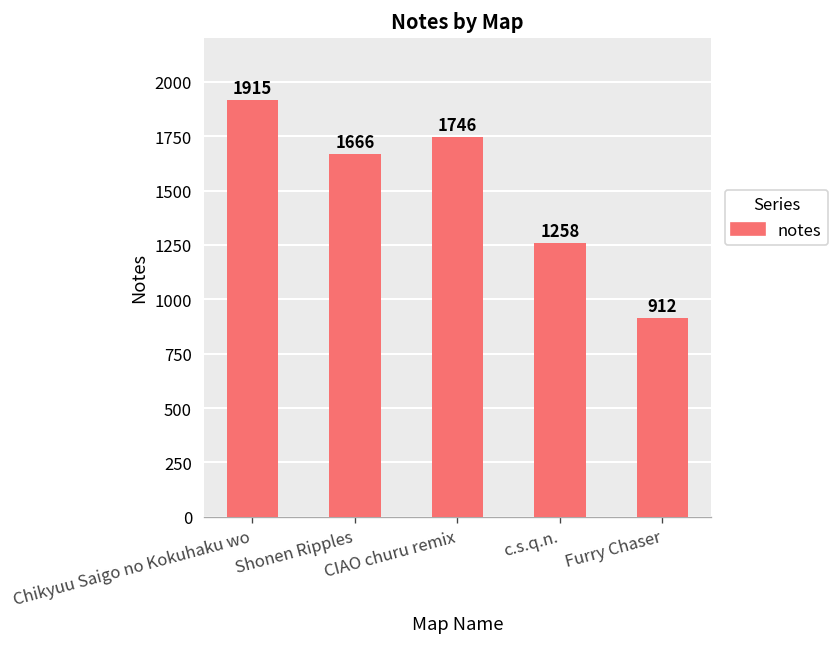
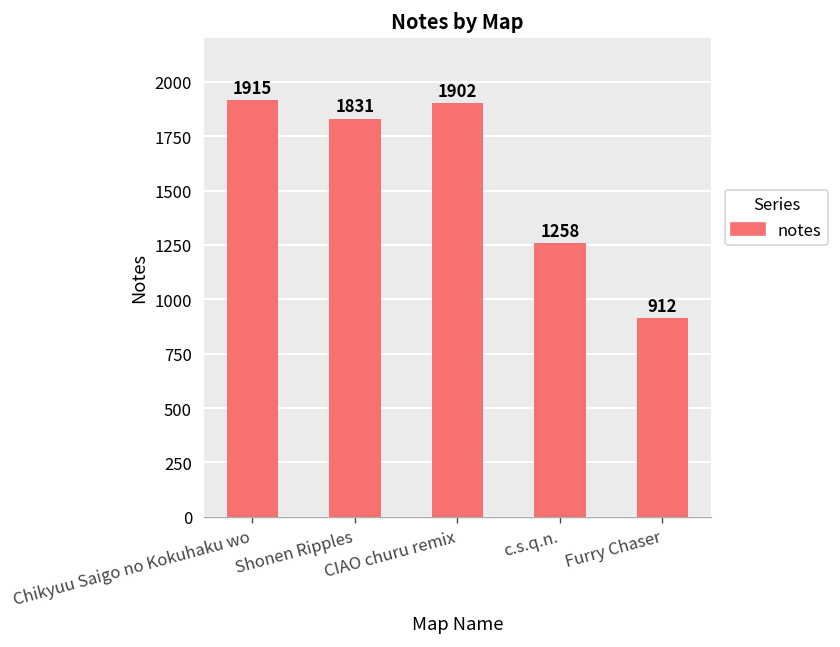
  {
    "Chikyuu Saigo no Kokuhaku wo": 1915,
-   "Shonen Ripples": 1666,
-   "CIAO churu remix": 1746,
+   "Shonen Ripples": 1831,
+   "CIAO churu remix": 1902,
    "c.s.q.n.": 1258,
    "Furry Chaser": 912
  }
